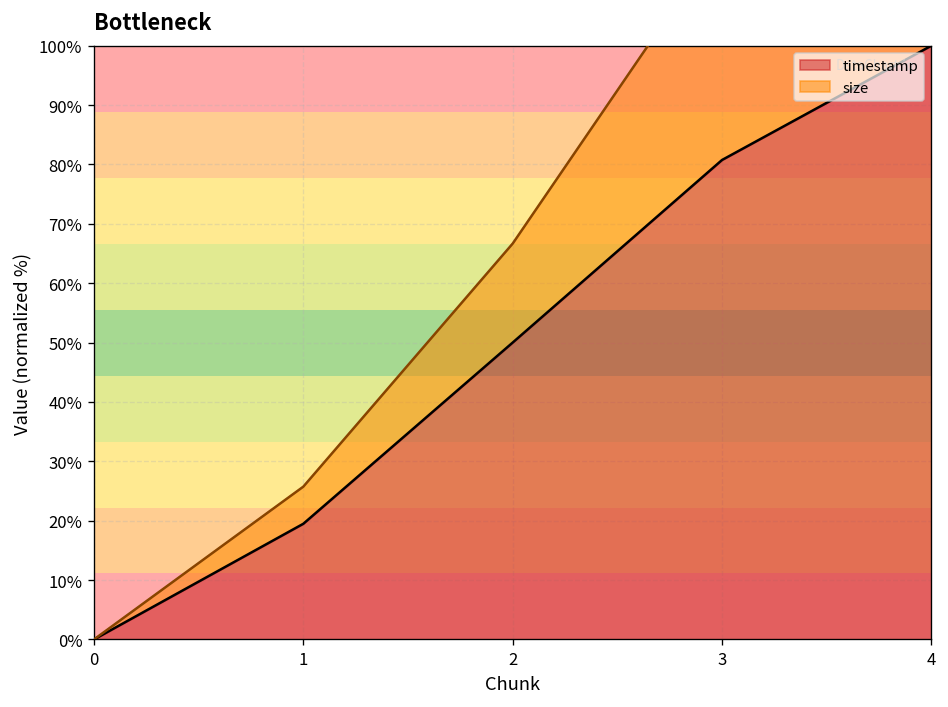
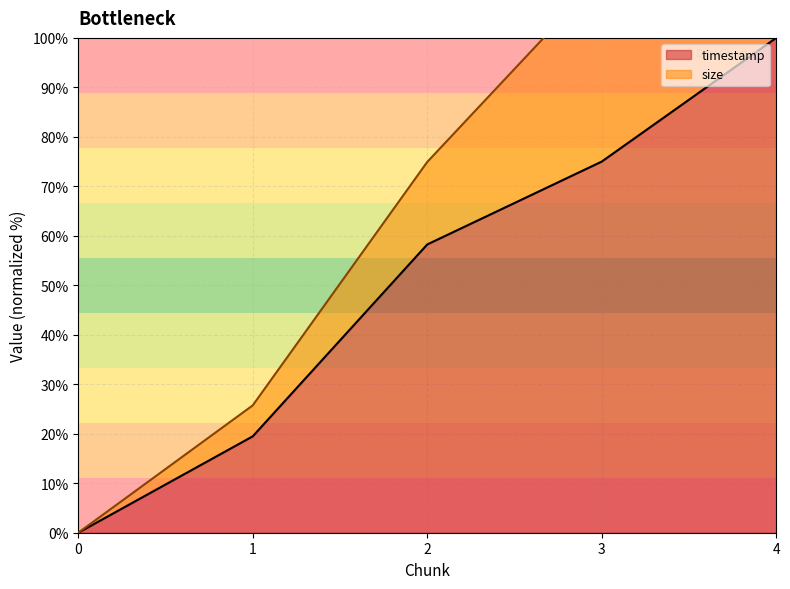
  {
    "timestamp": {
      "1": "19%",
-     "2": "50%",
-     "3": "81%",
+     "2": "58%",
+     "3": "75%",
      "4": "100%"
    },
    "size": {
      "1": "6%",
      "2": "17%"
    }
  }
